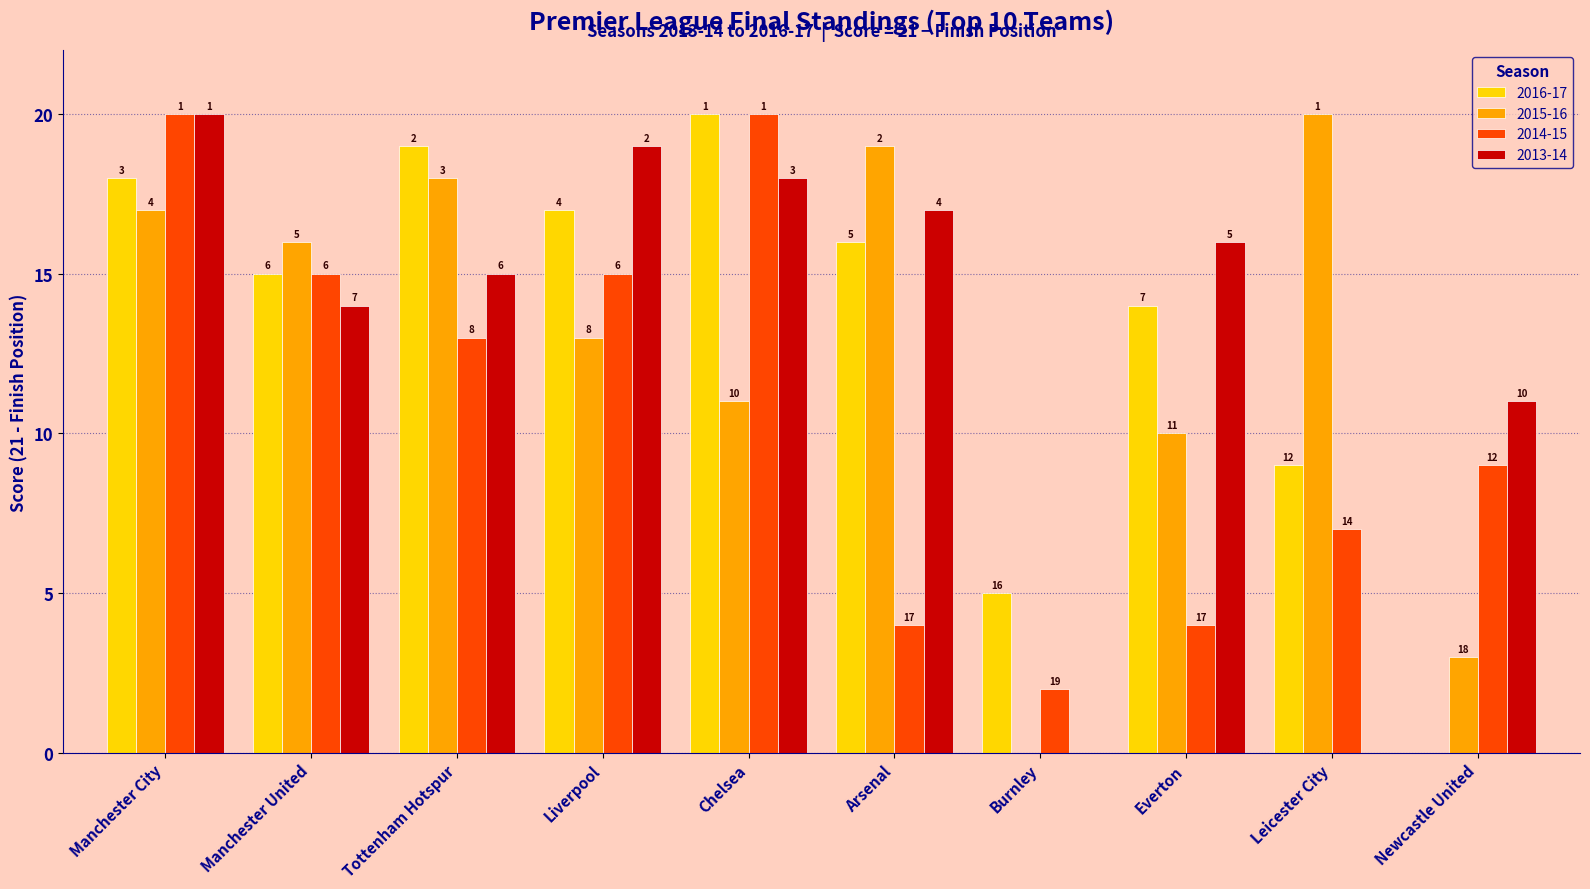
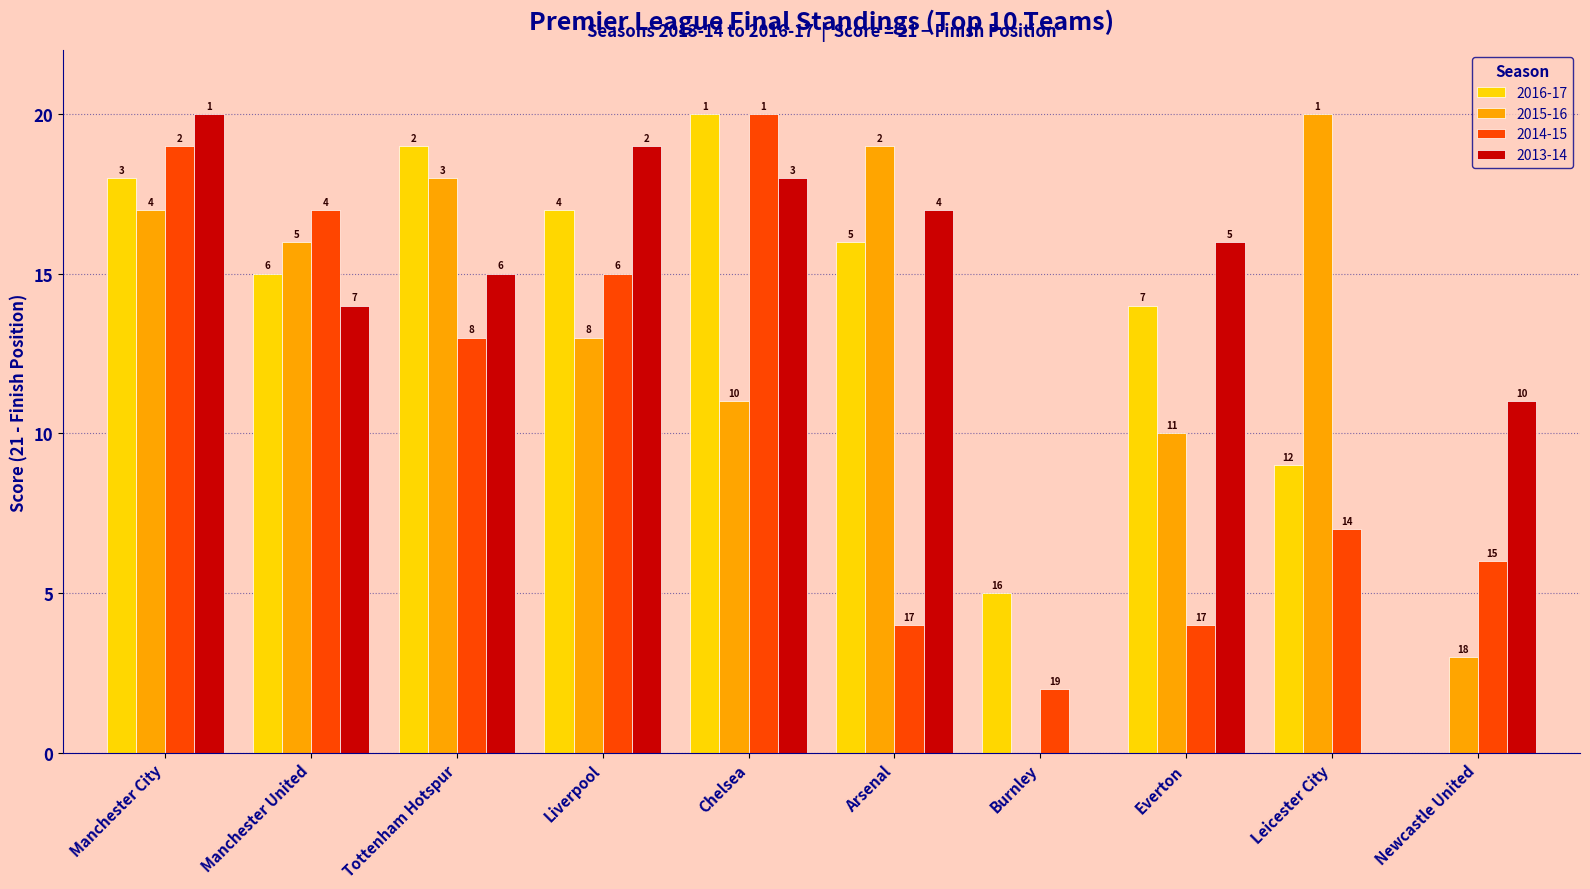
  {
    "2014-15": {
-     "Manchester City": 1,
-     "Manchester United": 6,
-     "Newcastle United": 12
+     "Manchester City": 2,
+     "Manchester United": 4,
+     "Newcastle United": 15
    },
    "2013-14": {
      "Burnley": 0.0,
      "Leicester City": 0.0
    }
  }
